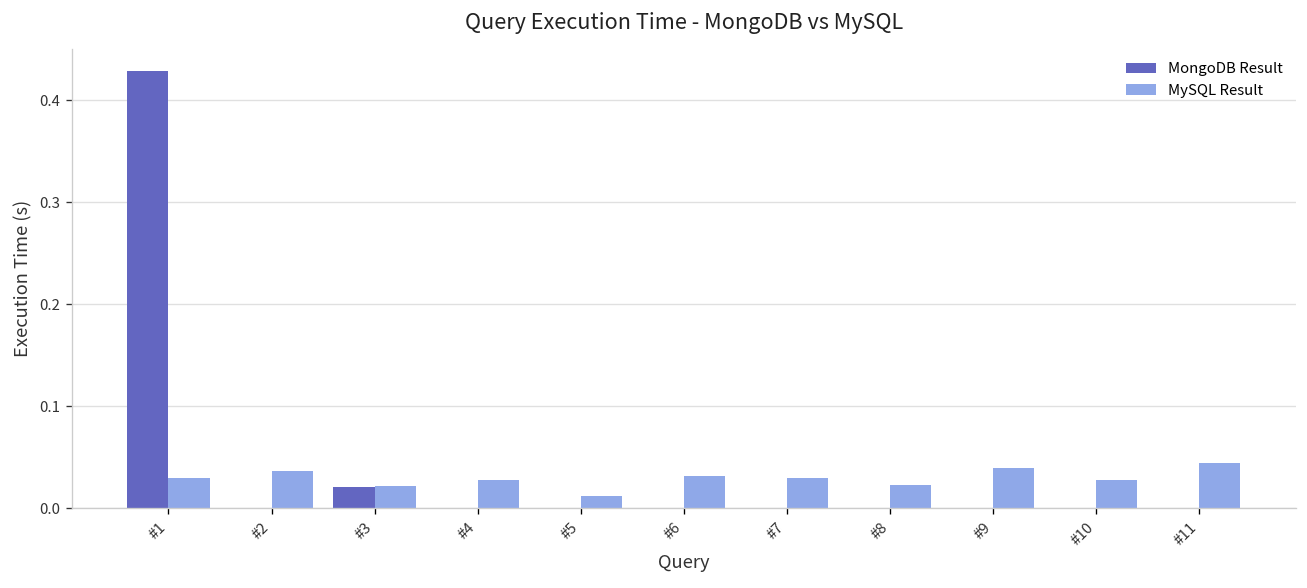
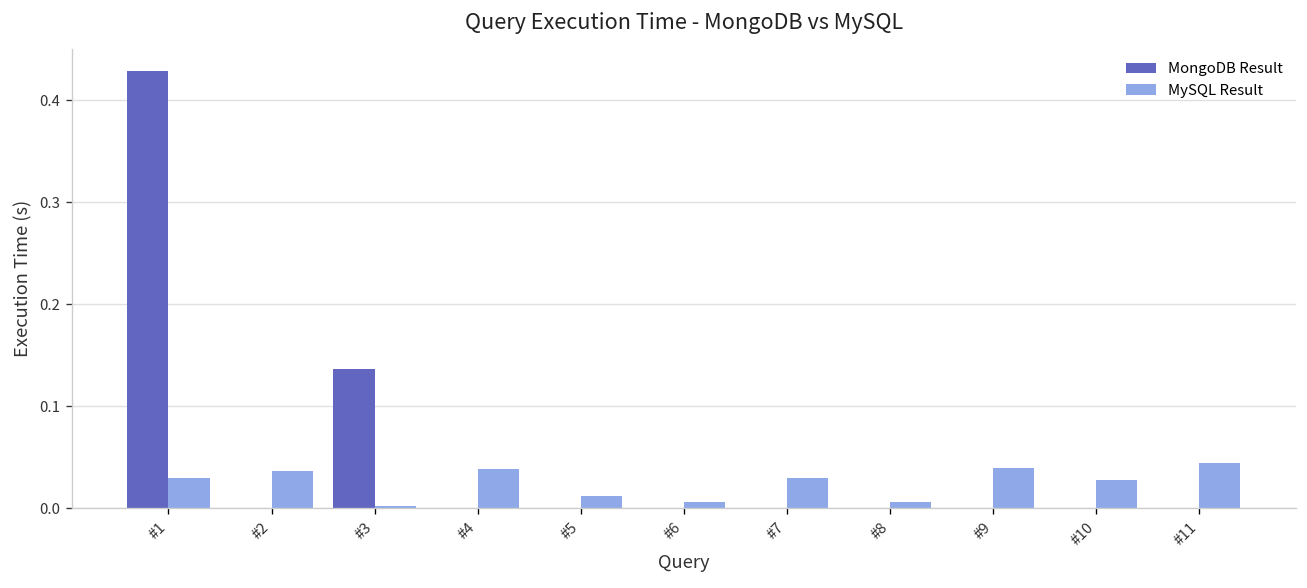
  {
    "MongoDB Result": {
      "#1": 0.43,
-     "#3": 0.02
+     "#3": 0.14
    },
    "MySQL Result": {
      "#1": 0.03,
      "#2": 0.04,
-     "#3": 0.02,
-     "#4": 0.03,
+     "#3": 0.00,
+     "#4": 0.04,
      "#5": 0.01,
-     "#6": 0.03,
+     "#6": 0.01,
      "#7": 0.03,
-     "#8": 0.02,
+     "#8": 0.01,
      "#9": 0.04,
      "#10": 0.03,
      "#11": 0.04
    }
  }
